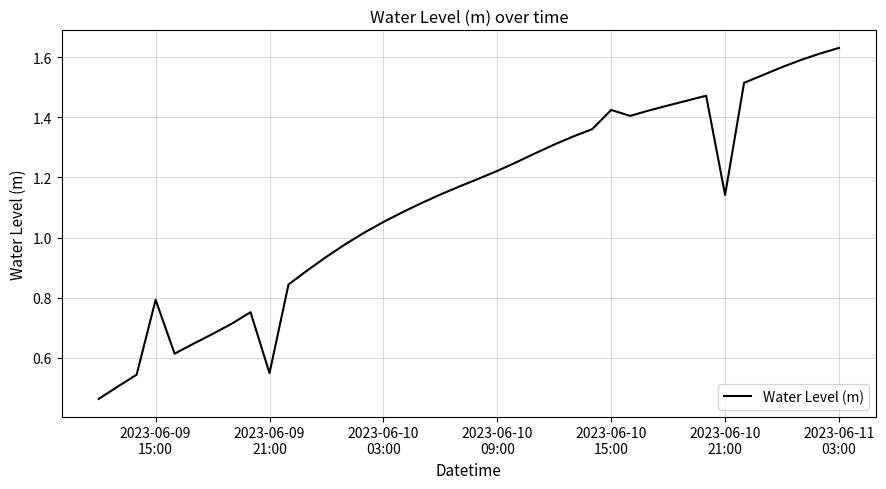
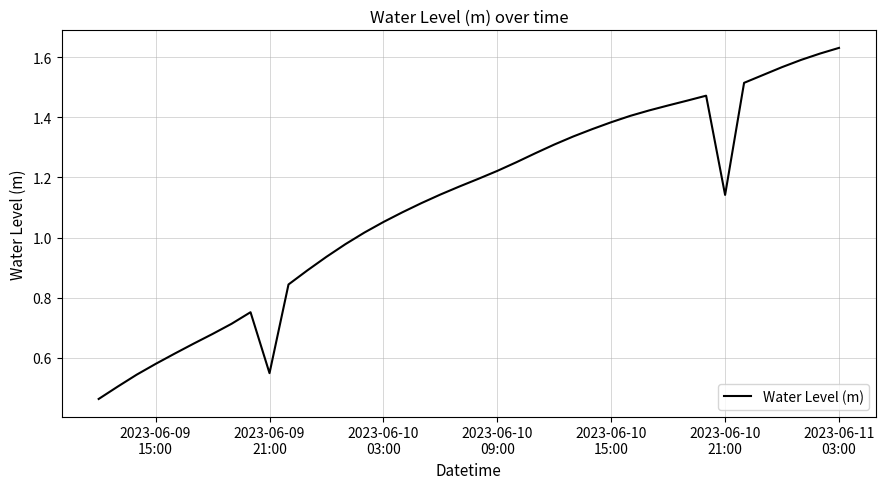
  {
-   "2023-06-09 15:00": 0.79,
+   "2023-06-09 15:00": 0.58,
    "2023-06-09 21:00": 0.55,
    "2023-06-10 03:00": 1.05,
    "2023-06-10 09:00": 1.22,
-   "2023-06-10 15:00": 1.42,
+   "2023-06-10 15:00": 1.38,
    "2023-06-10 21:00": 1.14,
    "2023-06-11 03:00": 1.63
  }
